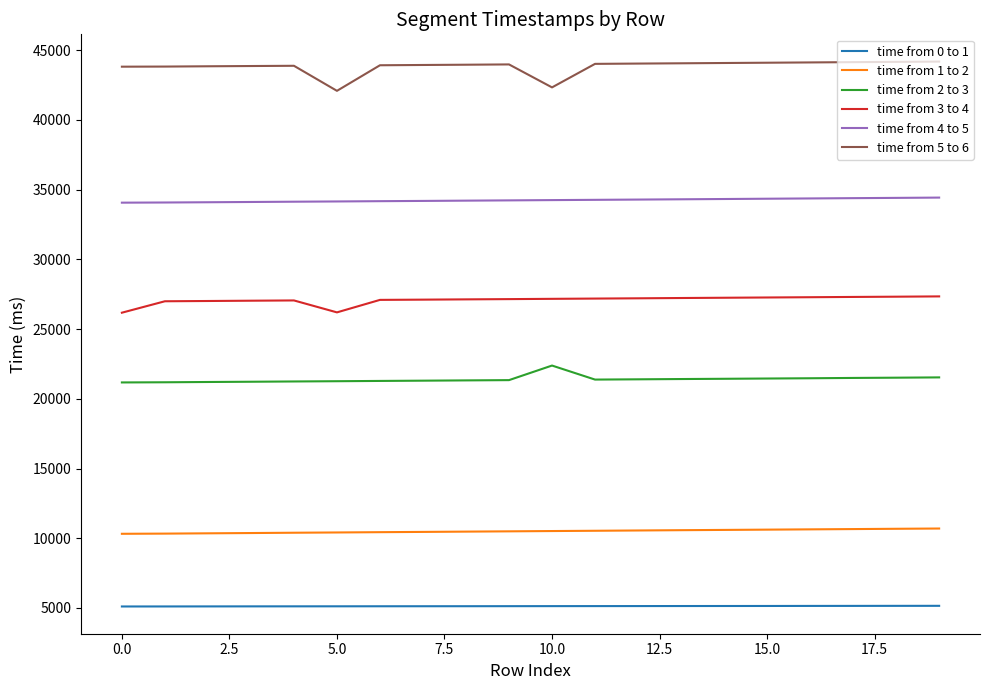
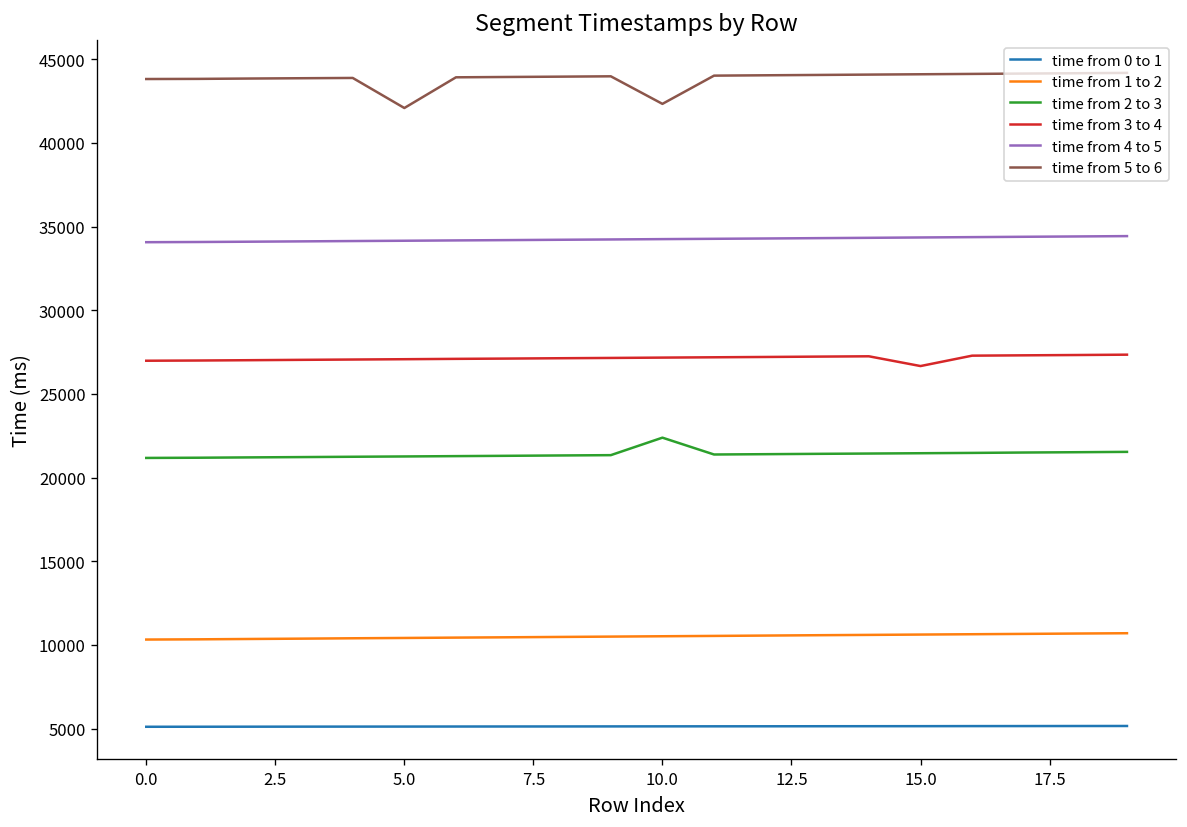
  {
    "time from 0 to 1": {
      "0.0": 5100,
      "5.0": 5100,
      "10.0": 5100,
      "15.0": 5100
    },
    "time from 1 to 2": {
      "0.0": 10300,
      "5.0": 10400,
      "10.0": 10500,
      "15.0": 10600
    },
    "time from 2 to 3": {
      "0.0": 21200,
      "5.0": 21300,
      "10.0": 22400,
      "15.0": 21500
    },
    "time from 3 to 4": {
-     "0.0": 26200,
-     "5.0": 26200,
+     "0.0": 27000,
+     "5.0": 27100,
      "10.0": 27200,
-     "15.0": 27300
+     "15.0": 26700
    },
    "time from 4 to 5": {
      "0.0": 34100,
      "5.0": 34200,
      "10.0": 34200,
      "15.0": 34300
    },
    "time from 5 to 6": {
      "0.0": 43800,
      "5.0": 42100,
      "10.0": 42300,
      "15.0": 44100
    }
  }
